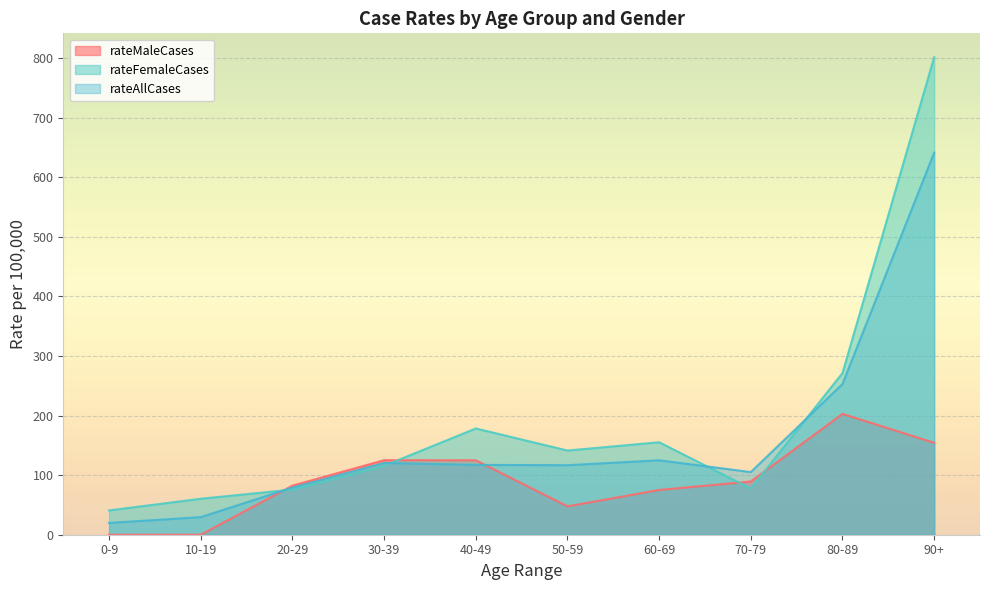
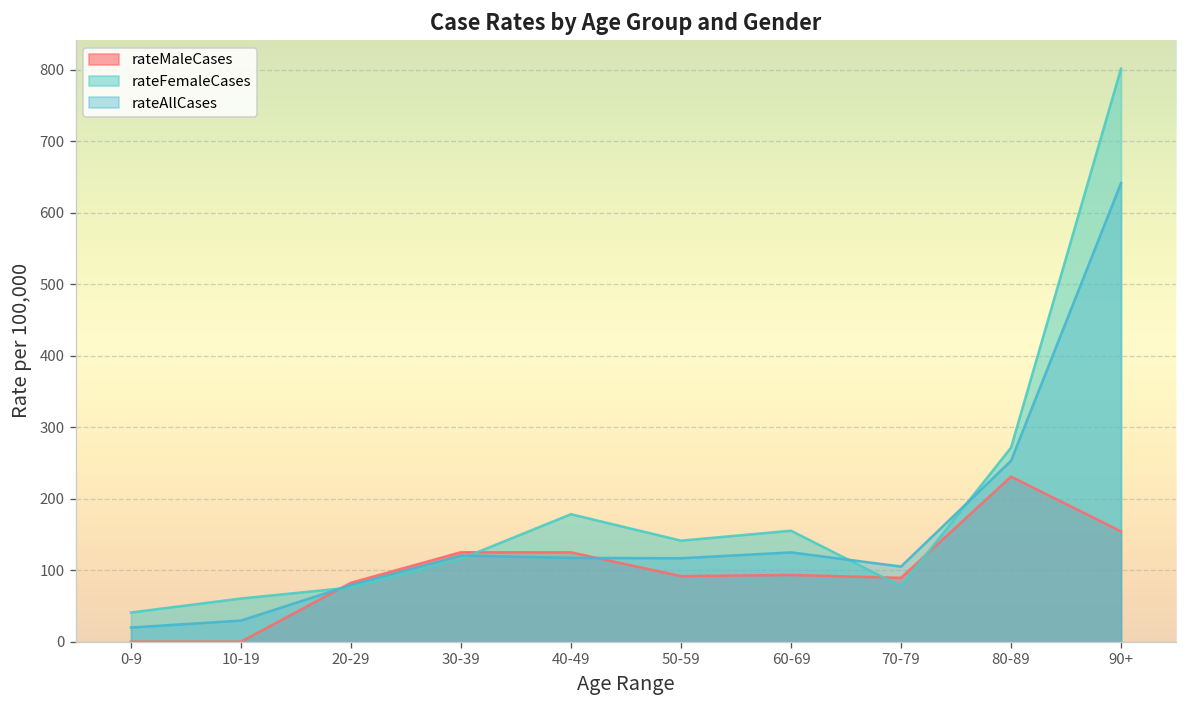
  {
    "rateMaleCases": {
      "0-9": 0,
      "10-19": 0,
      "30-39": 130,
      "40-49": 120,
-     "50-59": 50,
-     "60-69": 80,
+     "50-59": 90,
+     "60-69": 90,
      "70-79": 90,
-     "80-89": 200,
+     "80-89": 230,
      "90+": 150
    }
  }
